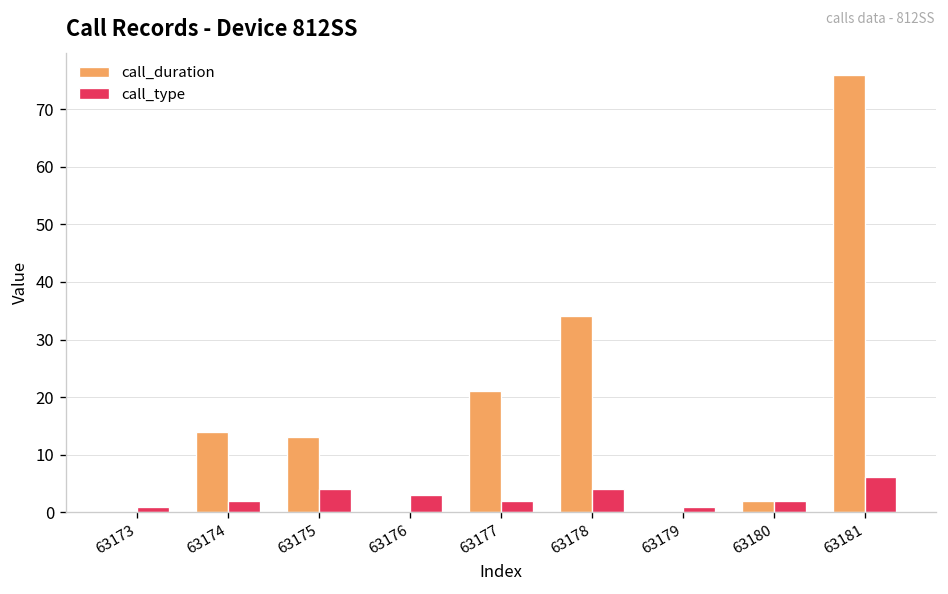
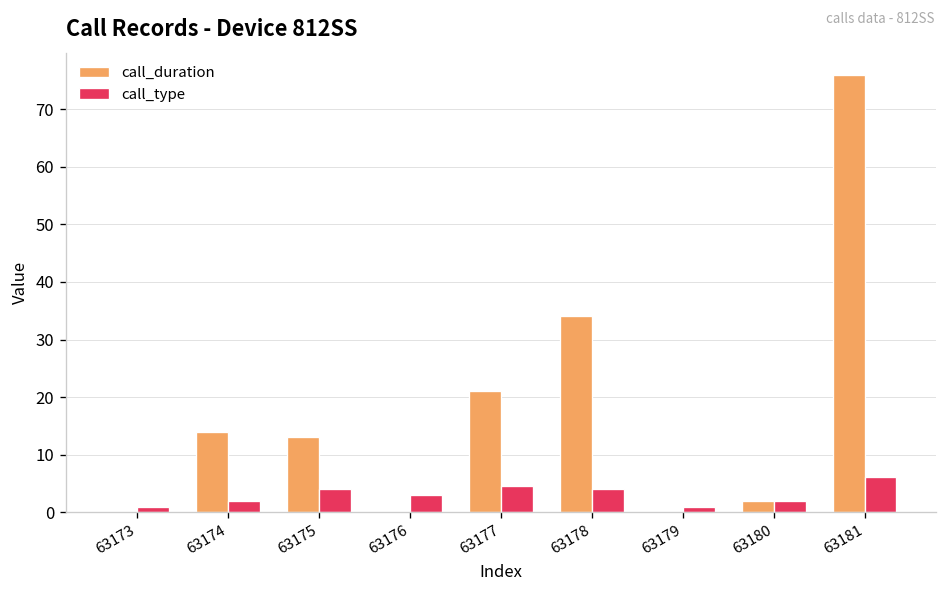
  {
    "call_duration": {
      "63173": 0,
      "63174": 14,
      "63175": 13,
      "63176": 0,
      "63177": 21,
      "63178": 34,
      "63179": 0,
      "63180": 2,
      "63181": 76
    },
    "call_type": {
      "63173": 1,
      "63174": 2,
      "63175": 4,
      "63176": 3,
-     "63177": 2,
+     "63177": 5,
      "63178": 4,
      "63179": 1,
      "63180": 2,
      "63181": 6
    }
  }
